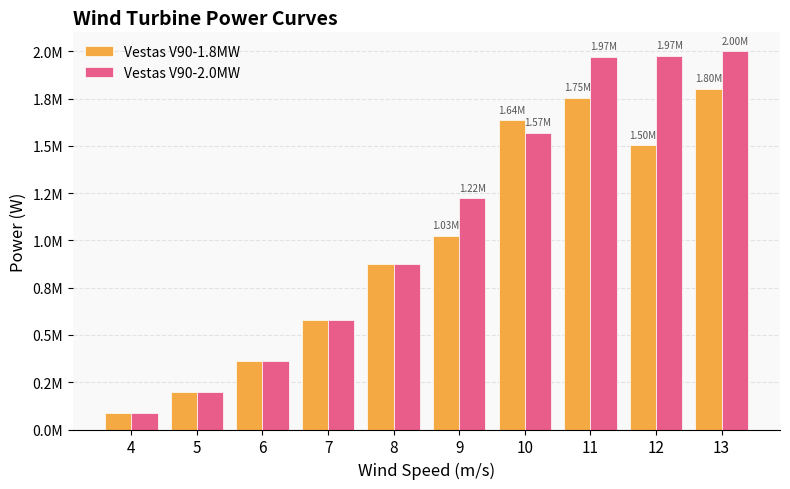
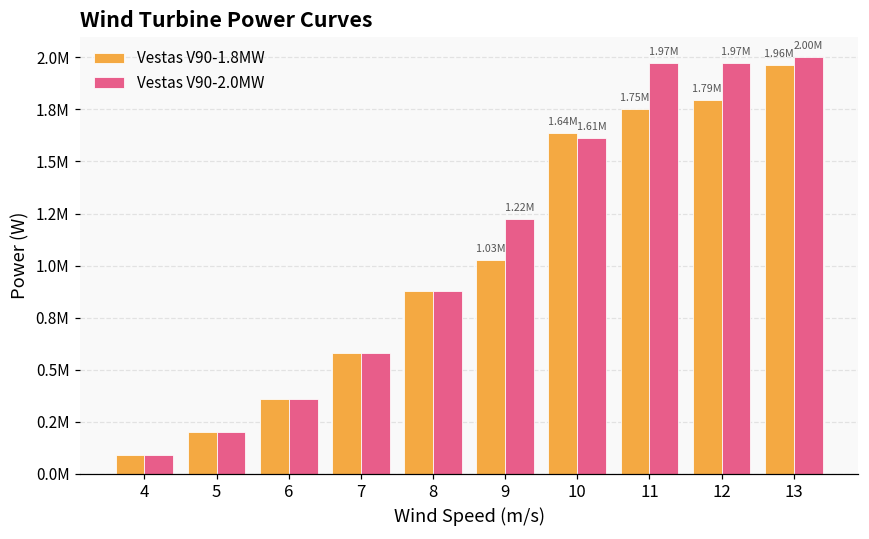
  {
    "Vestas V90-1.8MW": {
      "9": "1.03M",
      "10": "1.64M",
      "11": "1.75M",
-     "12": "1.50M",
-     "13": "1.80M"
+     "12": "1.79M",
+     "13": "1.96M"
    },
    "Vestas V90-2.0MW": {
      "9": "1.22M",
-     "10": "1.57M",
+     "10": "1.61M",
      "11": "1.97M",
      "12": "1.97M",
      "13": "2.00M"
    }
  }
